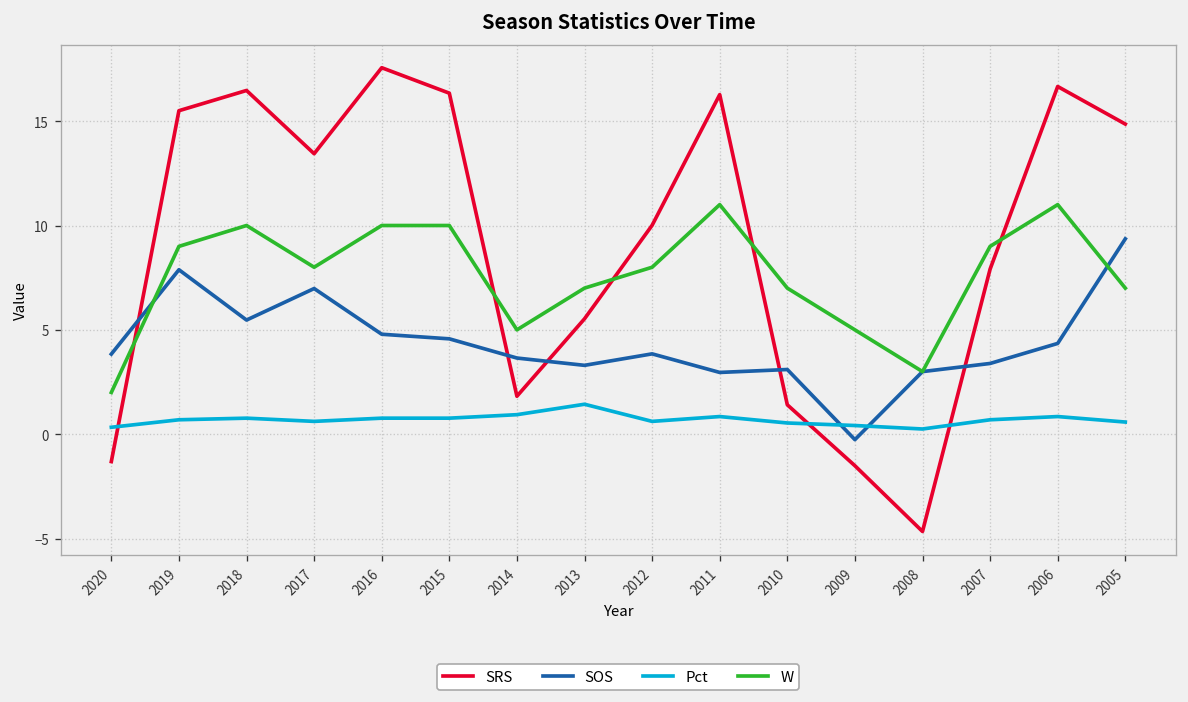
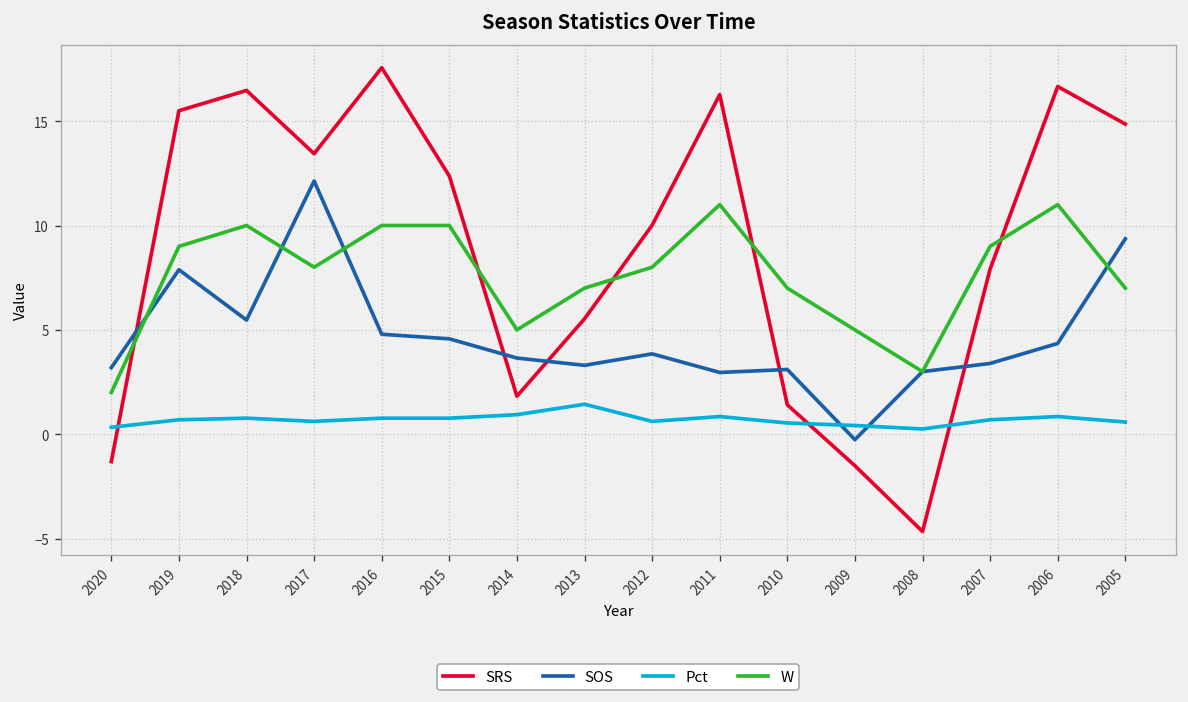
  {
    "SRS": {
      "2020": -1.3,
      "2019": 15.5,
      "2018": 16.5,
      "2017": 13.4,
      "2016": 17.6,
-     "2015": 16.3,
+     "2015": 12.4,
      "2014": 1.8,
      "2013": 5.5,
      "2012": 10.0,
      "2011": 16.3,
      "2010": 1.4,
      "2009": -1.5,
      "2008": -4.7,
      "2007": 7.9,
      "2006": 16.7,
      "2005": 14.9
    },
    "SOS": {
-     "2020": 3.8,
+     "2020": 3.2,
      "2019": 7.9,
      "2018": 5.5,
-     "2017": 7.0,
+     "2017": 12.1,
      "2016": 4.8,
      "2015": 4.6,
      "2014": 3.7,
      "2013": 3.3,
      "2012": 3.9,
      "2011": 3.0,
      "2010": 3.1,
      "2009": -0.3,
      "2007": 3.4,
      "2006": 4.4,
      "2005": 9.4
    },
    "Pct": {
      "2020": 0.3,
      "2019": 0.7,
      "2018": 0.8,
      "2017": 0.6,
      "2016": 0.8,
      "2015": 0.8,
      "2014": 0.9,
      "2013": 1.4,
      "2012": 0.6,
      "2011": 0.8,
      "2010": 0.5,
      "2009": 0.4,
      "2008": 0.3,
      "2007": 0.7,
      "2006": 0.8,
      "2005": 0.6
    },
    "W": {
      "2020": 2.0,
      "2019": 9.0,
      "2018": 10.0,
      "2017": 8.0,
      "2016": 10.0,
      "2015": 10.0,
      "2014": 5.0,
      "2013": 7.0,
      "2012": 8.0,
      "2011": 11.0,
      "2010": 7.0,
      "2009": 5.0,
      "2007": 9.0,
      "2006": 11.0,
      "2005": 7.0
    }
  }
